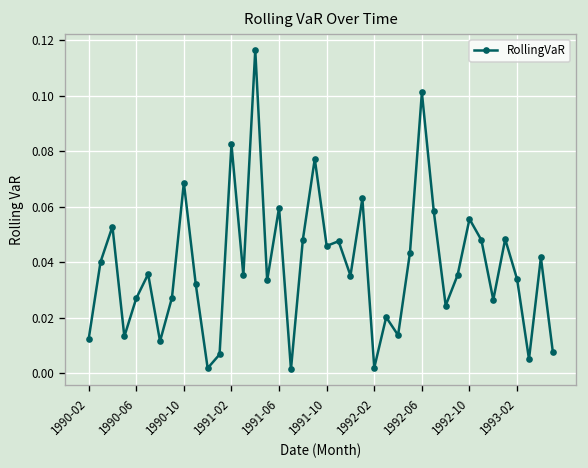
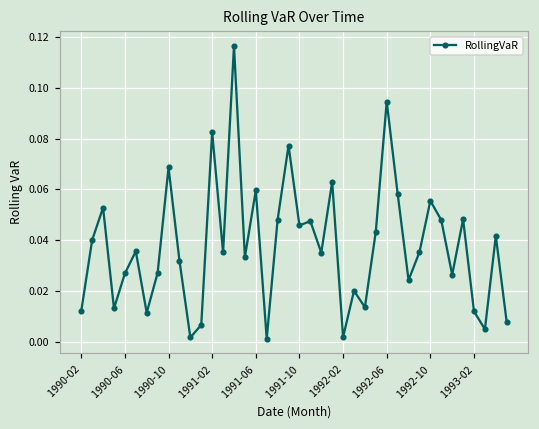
  {
    "1990-02": 0.012,
    "1990-06": 0.027,
    "1990-10": 0.069,
    "1991-02": 0.083,
    "1991-06": 0.060,
    "1991-10": 0.046,
    "1992-02": 0.002,
-   "1992-06": 0.101,
+   "1992-06": 0.095,
    "1992-10": 0.056,
-   "1993-02": 0.034
+   "1993-02": 0.012
  }
